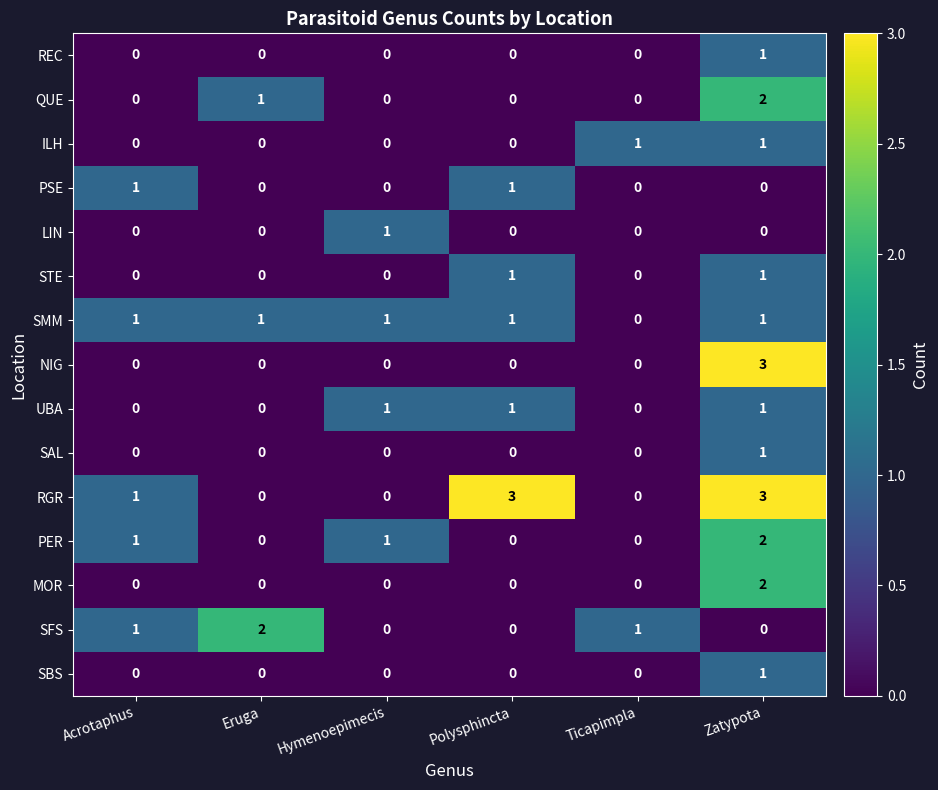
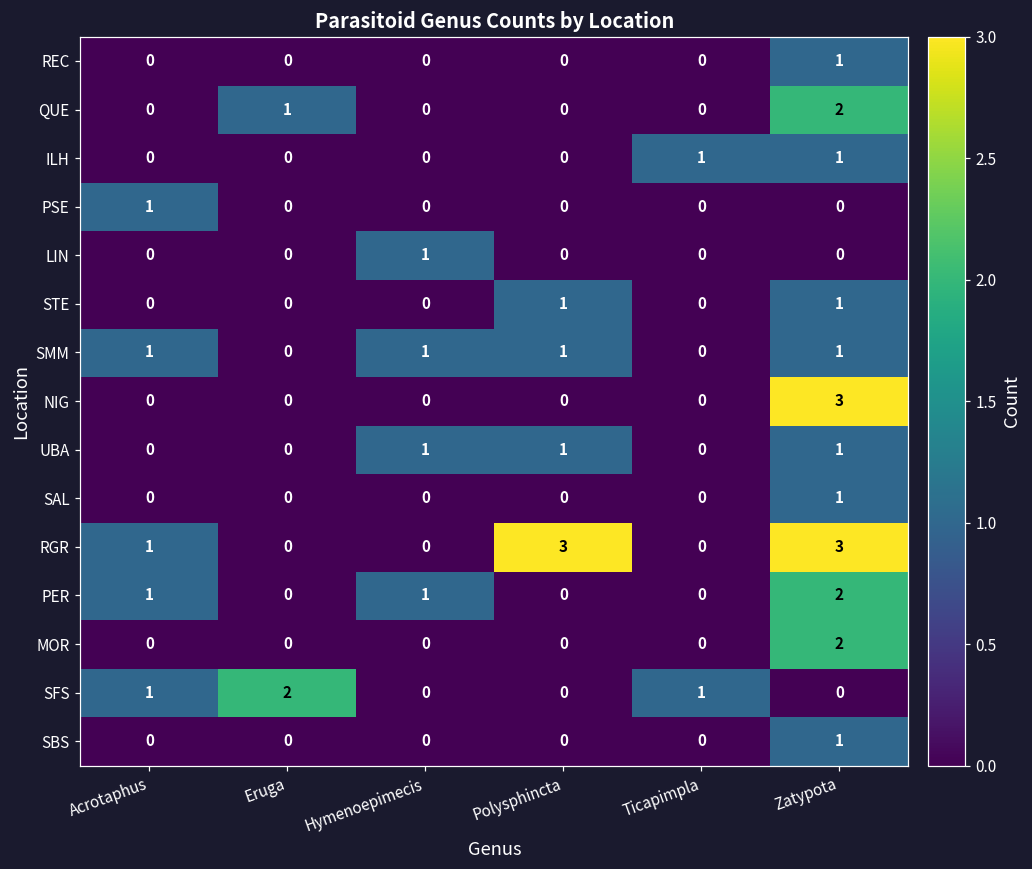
  {
    "REC": {
      "Acrotaphus": 0,
      "Eruga": 0,
      "Hymenoepimecis": 0,
      "Polysphincta": 0,
      "Ticapimpla": 0,
      "Zatypota": 1
    },
    "QUE": {
      "Acrotaphus": 0,
      "Eruga": 1,
      "Hymenoepimecis": 0,
      "Polysphincta": 0,
      "Ticapimpla": 0,
      "Zatypota": 2
    },
    "ILH": {
      "Acrotaphus": 0,
      "Eruga": 0,
      "Hymenoepimecis": 0,
      "Polysphincta": 0,
      "Ticapimpla": 1,
      "Zatypota": 1
    },
    "PSE": {
      "Acrotaphus": 1,
      "Eruga": 0,
      "Hymenoepimecis": 0,
-     "Polysphincta": 1,
+     "Polysphincta": 0,
      "Ticapimpla": 0,
      "Zatypota": 0
    },
    "LIN": {
      "Acrotaphus": 0,
      "Eruga": 0,
      "Hymenoepimecis": 1,
      "Polysphincta": 0,
      "Ticapimpla": 0,
      "Zatypota": 0
    },
    "STE": {
      "Acrotaphus": 0,
      "Eruga": 0,
      "Hymenoepimecis": 0,
      "Polysphincta": 1,
      "Ticapimpla": 0,
      "Zatypota": 1
    },
    "SMM": {
      "Acrotaphus": 1,
-     "Eruga": 1,
+     "Eruga": 0,
      "Hymenoepimecis": 1,
      "Polysphincta": 1,
      "Ticapimpla": 0,
      "Zatypota": 1
    },
    "NIG": {
      "Acrotaphus": 0,
      "Eruga": 0,
      "Hymenoepimecis": 0,
      "Polysphincta": 0,
      "Ticapimpla": 0,
      "Zatypota": 3
    },
    "UBA": {
      "Acrotaphus": 0,
      "Eruga": 0,
      "Hymenoepimecis": 1,
      "Polysphincta": 1,
      "Ticapimpla": 0,
      "Zatypota": 1
    },
    "SAL": {
      "Acrotaphus": 0,
      "Eruga": 0,
      "Hymenoepimecis": 0,
      "Polysphincta": 0,
      "Ticapimpla": 0,
      "Zatypota": 1
    },
    "RGR": {
      "Acrotaphus": 1,
      "Eruga": 0,
      "Hymenoepimecis": 0,
      "Polysphincta": 3,
      "Ticapimpla": 0,
      "Zatypota": 3
    },
    "PER": {
      "Acrotaphus": 1,
      "Eruga": 0,
      "Hymenoepimecis": 1,
      "Polysphincta": 0,
      "Ticapimpla": 0,
      "Zatypota": 2
    },
    "MOR": {
      "Acrotaphus": 0,
      "Eruga": 0,
      "Hymenoepimecis": 0,
      "Polysphincta": 0,
      "Ticapimpla": 0,
      "Zatypota": 2
    },
    "SFS": {
      "Acrotaphus": 1,
      "Eruga": 2,
      "Hymenoepimecis": 0,
      "Polysphincta": 0,
      "Ticapimpla": 1,
      "Zatypota": 0
    },
    "SBS": {
      "Acrotaphus": 0,
      "Eruga": 0,
      "Hymenoepimecis": 0,
      "Polysphincta": 0,
      "Ticapimpla": 0,
      "Zatypota": 1
    }
  }
